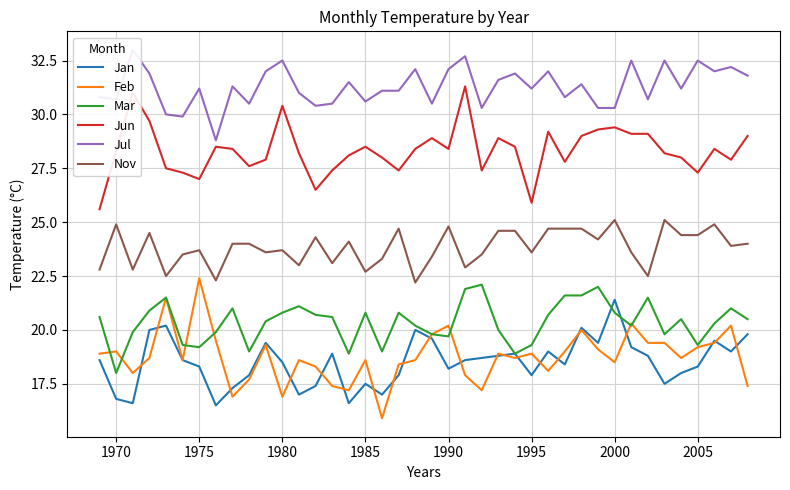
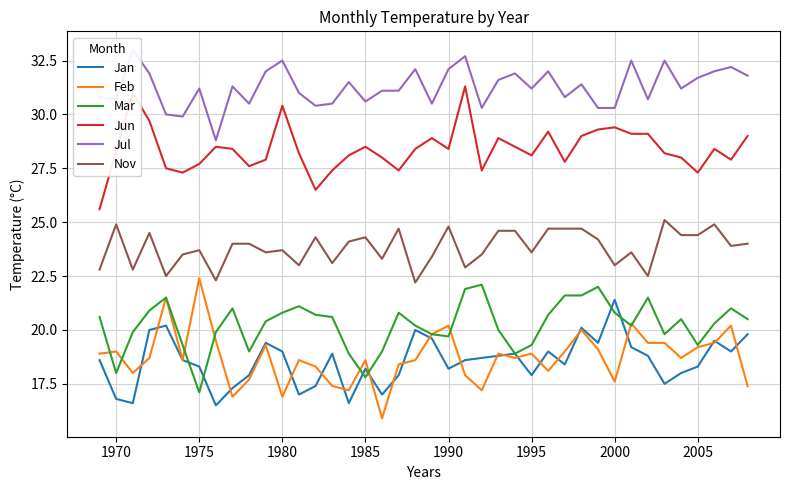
  {
    "Jan": {
      "1970": 16.8,
      "1975": 18.3,
-     "1980": 18.5,
-     "1985": 17.5,
+     "1980": 19.0,
+     "1985": 18.2,
      "1990": 18.2,
      "1995": 17.9,
      "2000": 21.4,
      "2005": 18.3
    },
    "Feb": {
      "1970": 19.0,
      "1975": 22.4,
      "1980": 16.9,
      "1985": 18.6,
      "1990": 20.2,
      "1995": 18.9,
-     "2000": 18.5
+     "2000": 17.6
    },
    "Mar": {
      "1970": 18.0,
-     "1975": 19.2,
+     "1975": 17.1,
      "1980": 20.8,
-     "1985": 20.8,
+     "1985": 17.8,
      "1990": 19.7,
      "1995": 19.3,
      "2000": 20.8
    },
    "Jun": {
-     "1975": 27.0,
+     "1975": 27.7,
      "1980": 30.4,
      "1985": 28.5,
      "1990": 28.4,
-     "1995": 25.9,
+     "1995": 28.1,
      "2000": 29.4,
      "2005": 27.3
    },
    "Jul": {
      "1975": 31.2,
      "1980": 32.5,
      "1985": 30.6,
      "1990": 32.1,
      "1995": 31.2,
      "2000": 30.3,
-     "2005": 32.5
+     "2005": 31.7
    },
    "Nov": {
      "1970": 24.9,
      "1975": 23.7,
      "1980": 23.7,
-     "1985": 22.7,
+     "1985": 24.3,
      "1990": 24.8,
      "1995": 23.6,
-     "2000": 25.1,
+     "2000": 23.0,
      "2005": 24.4
    }
  }
